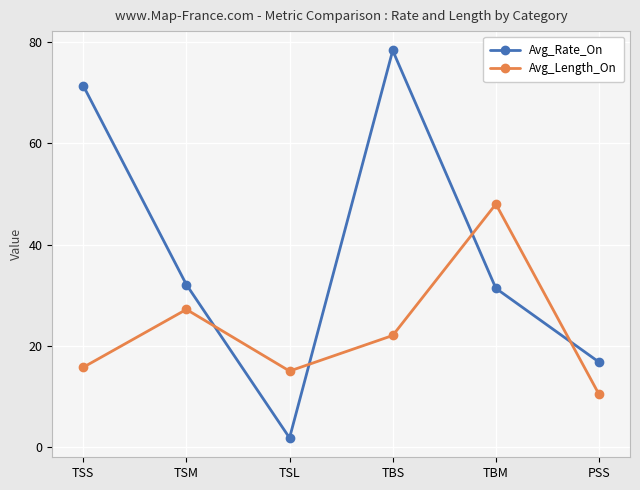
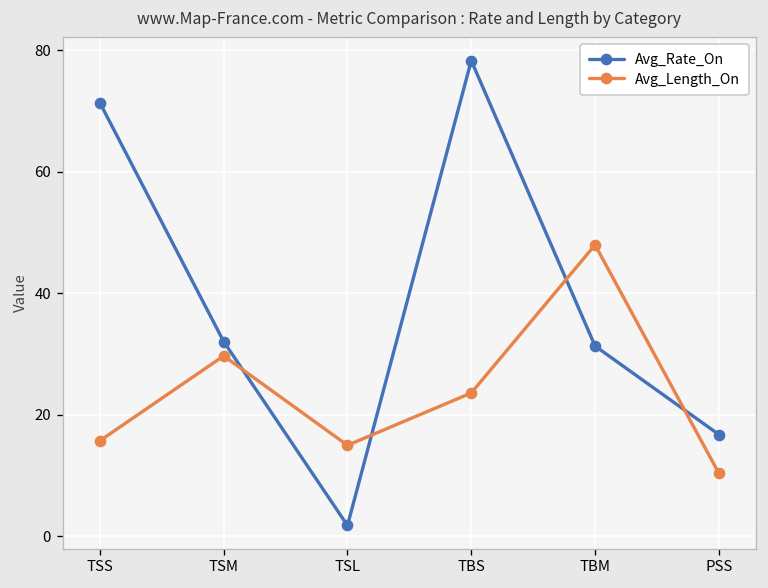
  {
    "Avg_Rate_On": {
      "TSS": 71,
      "TSM": 32,
      "TSL": 2,
      "TBS": 78,
      "TBM": 31,
      "PSS": 17
    },
    "Avg_Length_On": {
      "TSS": 16,
-     "TSM": 27,
+     "TSM": 30,
      "TSL": 15,
-     "TBS": 22,
+     "TBS": 24,
      "TBM": 48,
      "PSS": 10
    }
  }
